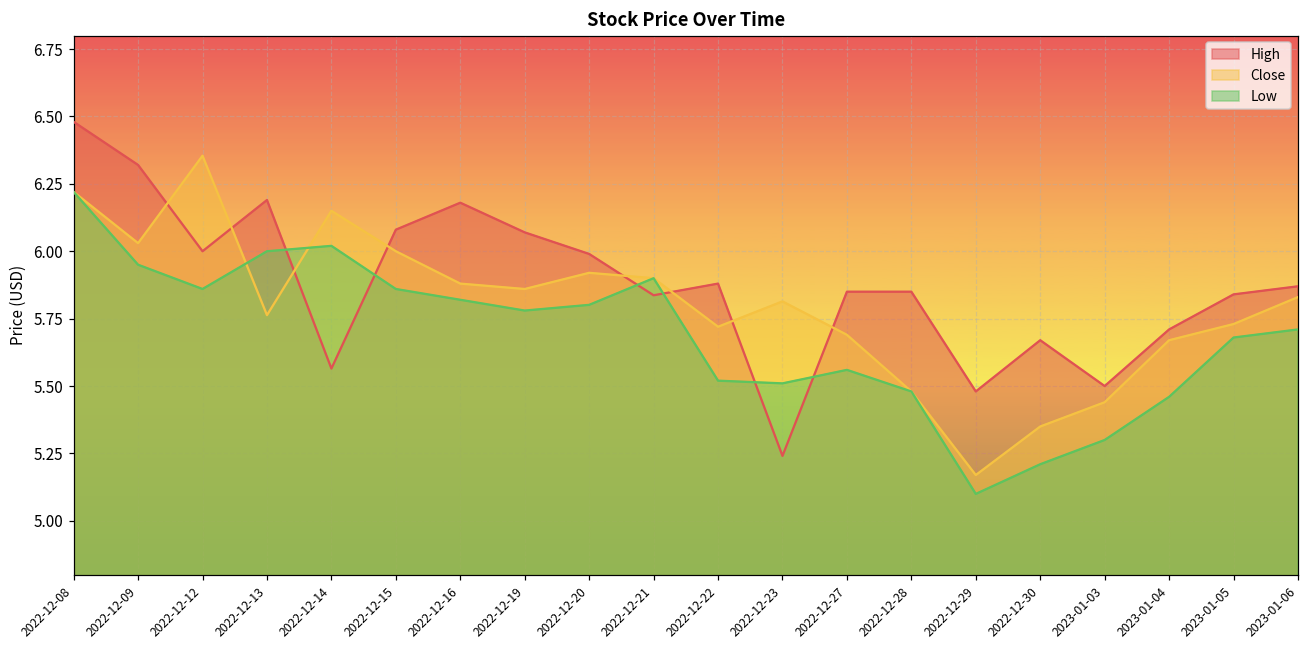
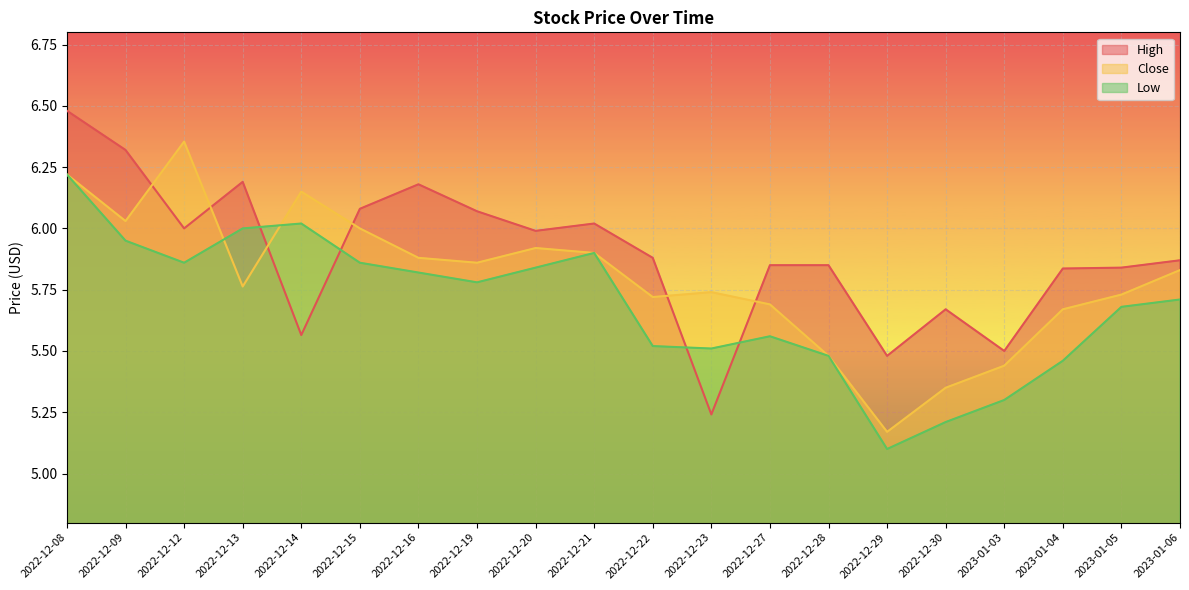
  {
    "High": {
      "2022-12-08": 6.48,
      "2022-12-09": 6.32,
      "2022-12-12": 6.00,
      "2022-12-13": 6.19,
      "2022-12-14": 5.56,
      "2022-12-15": 6.08,
      "2022-12-16": 6.18,
      "2022-12-19": 6.07,
      "2022-12-20": 5.99,
-     "2022-12-21": 5.84,
+     "2022-12-21": 6.02,
      "2022-12-22": 5.88,
      "2022-12-23": 5.24,
      "2022-12-27": 5.85,
      "2022-12-28": 5.85,
      "2022-12-29": 5.48,
      "2022-12-30": 5.67,
      "2023-01-03": 5.50,
-     "2023-01-04": 5.71,
+     "2023-01-04": 5.84,
      "2023-01-05": 5.84,
      "2023-01-06": 5.87
    },
    "Close": {
      "2022-12-09": 6.03,
      "2022-12-12": 6.35,
      "2022-12-13": 5.76,
      "2022-12-14": 6.15,
      "2022-12-15": 6.00,
      "2022-12-16": 5.88,
      "2022-12-19": 5.86,
      "2022-12-20": 5.92,
      "2022-12-22": 5.72,
-     "2022-12-23": 5.81,
+     "2022-12-23": 5.74,
      "2022-12-27": 5.69,
      "2022-12-29": 5.17,
      "2022-12-30": 5.35,
      "2023-01-03": 5.44,
      "2023-01-04": 5.67,
      "2023-01-05": 5.73,
      "2023-01-06": 5.83
    },
    "Low": {
      "2022-12-09": 5.95,
      "2022-12-12": 5.86,
      "2022-12-13": 6.00,
      "2022-12-14": 6.02,
      "2022-12-15": 5.86,
      "2022-12-16": 5.82,
      "2022-12-19": 5.78,
-     "2022-12-20": 5.80,
+     "2022-12-20": 5.84,
      "2022-12-22": 5.52,
      "2022-12-23": 5.51,
      "2022-12-27": 5.56,
      "2022-12-29": 5.10,
      "2022-12-30": 5.21,
      "2023-01-03": 5.30,
      "2023-01-04": 5.46,
      "2023-01-05": 5.68,
      "2023-01-06": 5.71
    }
  }
